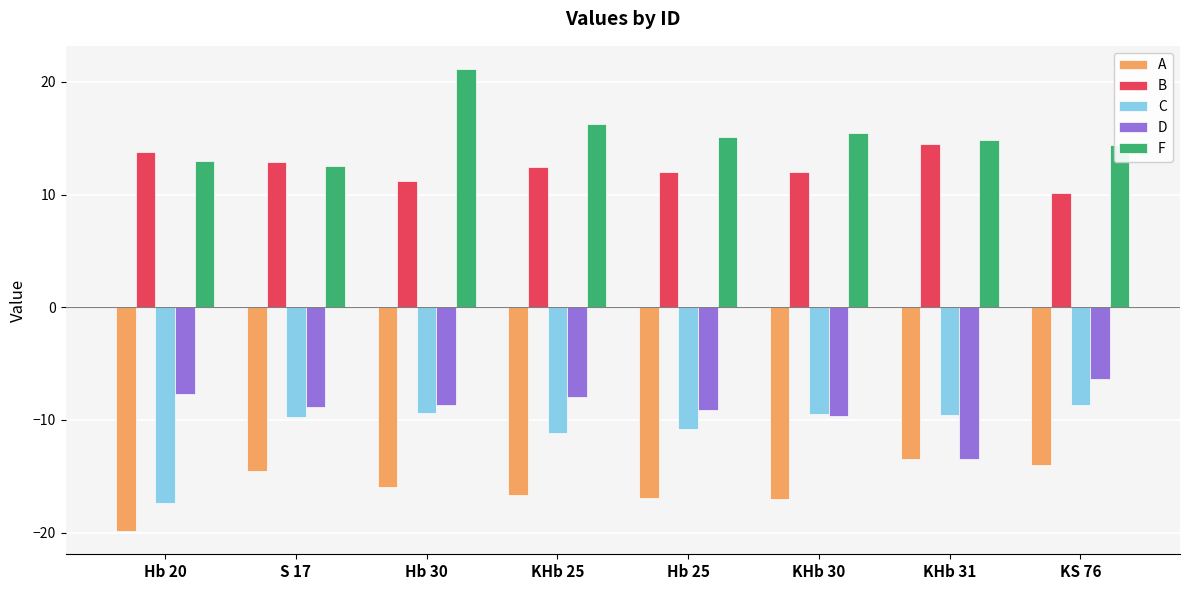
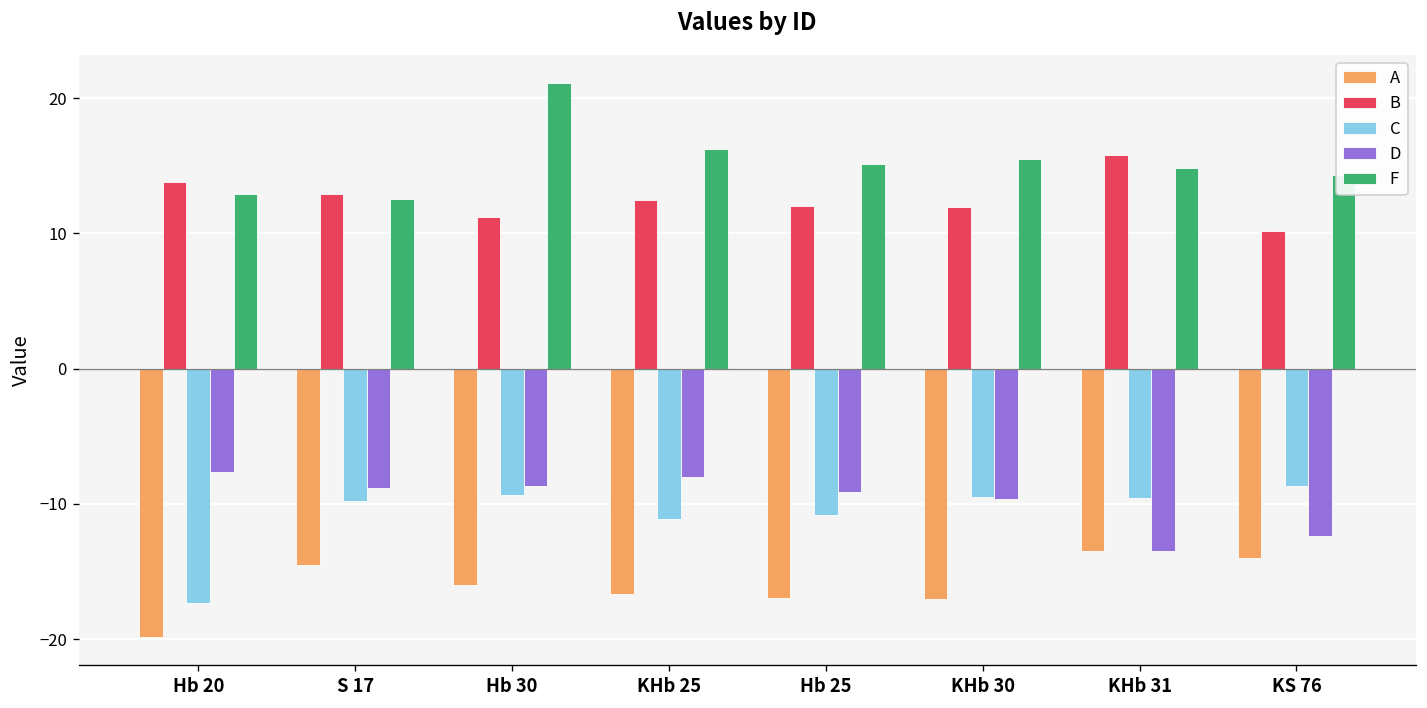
  {
    "A": {
      "Hb 20": -19.9,
      "S 17": -14.5,
      "Hb 30": -16.0,
      "KHb 25": -16.7,
      "Hb 25": -17.0,
      "KHb 30": -17.0,
      "KHb 31": -13.5,
      "KS 76": -14.0
    },
    "B": {
      "Hb 20": 13.8,
      "S 17": 12.9,
      "Hb 30": 11.2,
      "KHb 25": 12.5,
      "Hb 25": 12.0,
      "KHb 30": 12.0,
-     "KHb 31": 14.5,
+     "KHb 31": 15.8,
      "KS 76": 10.2
    },
    "C": {
      "Hb 20": -17.3,
      "S 17": -9.8,
      "Hb 30": -9.4,
      "KHb 25": -11.1,
      "Hb 25": -10.8,
      "KHb 30": -9.5,
      "KHb 31": -9.6,
      "KS 76": -8.7
    },
    "D": {
      "Hb 20": -7.7,
      "S 17": -8.9,
      "Hb 30": -8.7,
      "KHb 25": -8.0,
      "Hb 25": -9.1,
      "KHb 30": -9.6,
      "KHb 31": -13.5,
-     "KS 76": -6.3
+     "KS 76": -12.4
    },
    "F": {
      "Hb 20": 12.9,
      "S 17": 12.6,
      "Hb 30": 21.2,
      "KHb 25": 16.2,
      "Hb 25": 15.1,
      "KHb 30": 15.5,
      "KHb 31": 14.8
    }
  }
